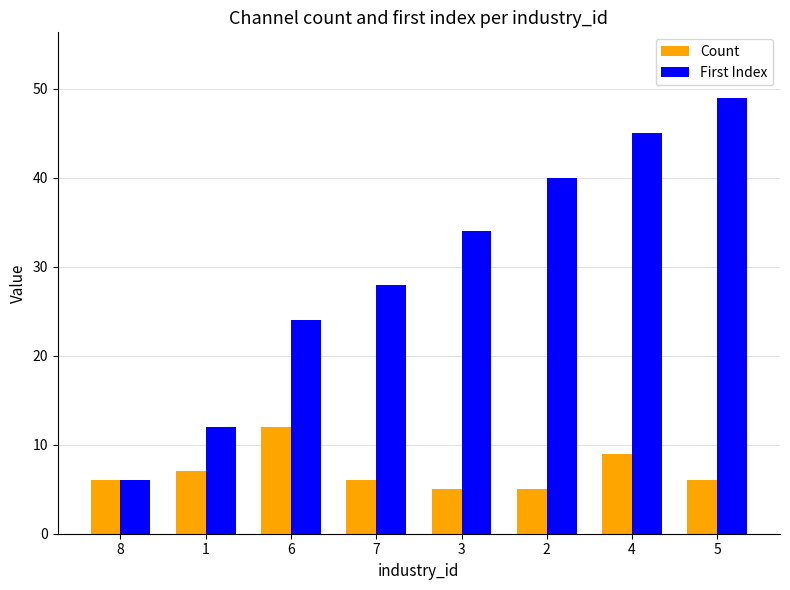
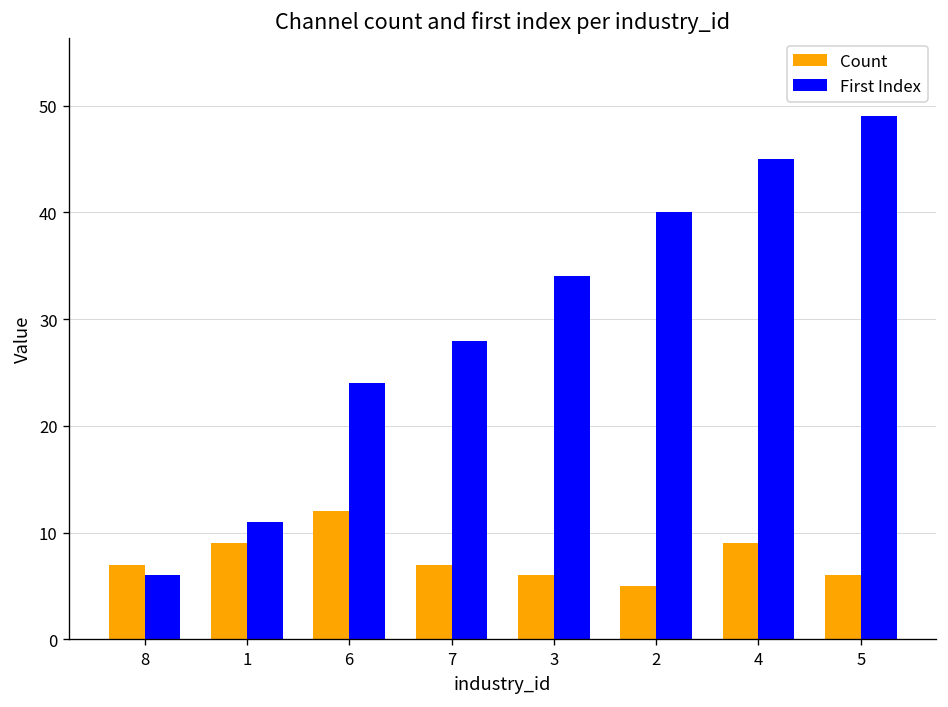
  {
    "Count": {
-     "8": 6,
-     "1": 7,
+     "8": 7,
+     "1": 9,
      "6": 12,
-     "7": 6,
-     "3": 5,
+     "7": 7,
+     "3": 6,
      "2": 5,
      "4": 9,
      "5": 6
    },
    "First Index": {
      "8": 6,
-     "1": 12,
+     "1": 11,
      "6": 24,
      "7": 28,
      "3": 34,
      "2": 40,
      "4": 45,
      "5": 49
    }
  }
